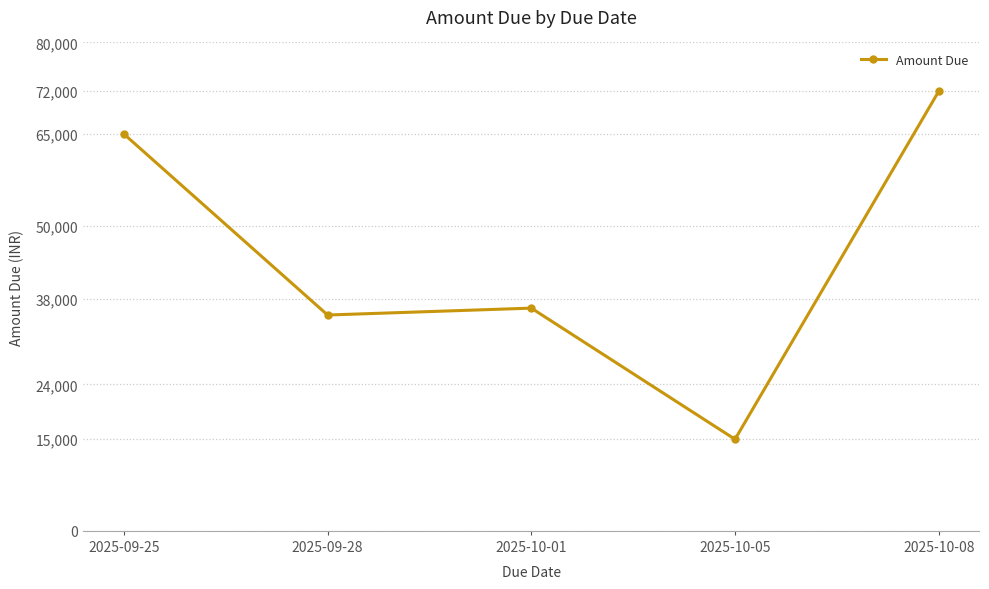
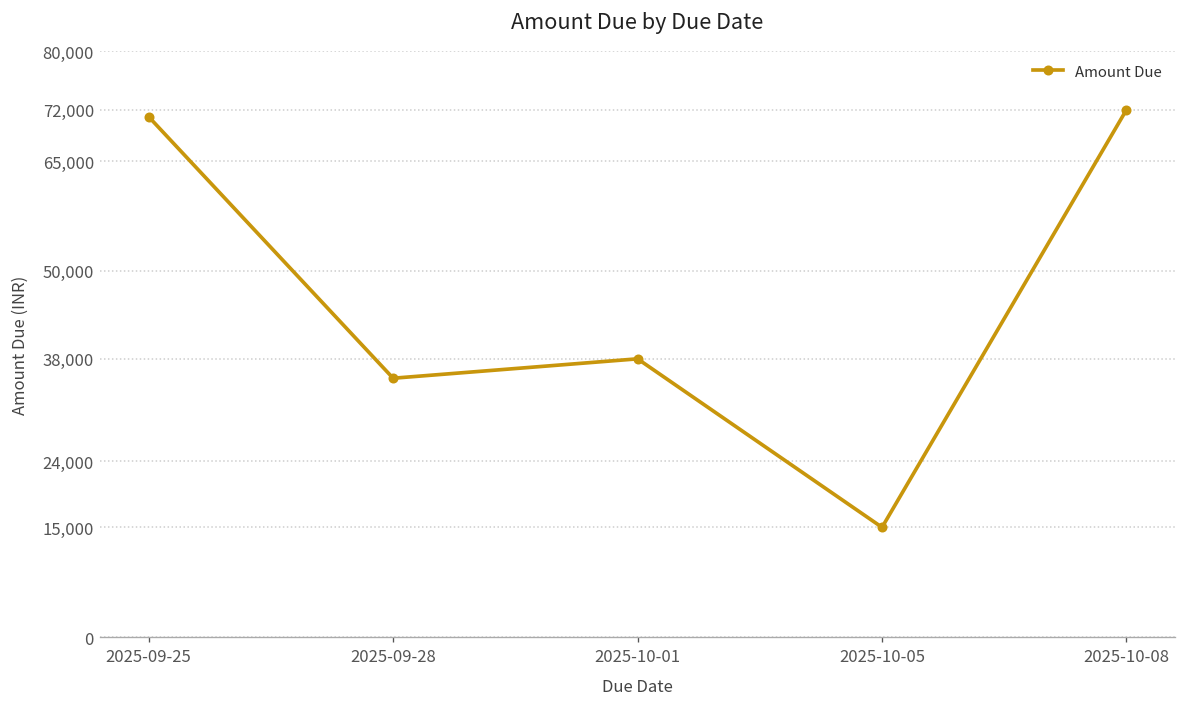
  {
-   "2025-09-25": "65,000",
+   "2025-09-25": "71,000",
    "2025-09-28": "35,000",
-   "2025-10-01": "36,000",
+   "2025-10-01": "38,000",
    "2025-10-05": "15,000",
    "2025-10-08": "72,000"
  }
